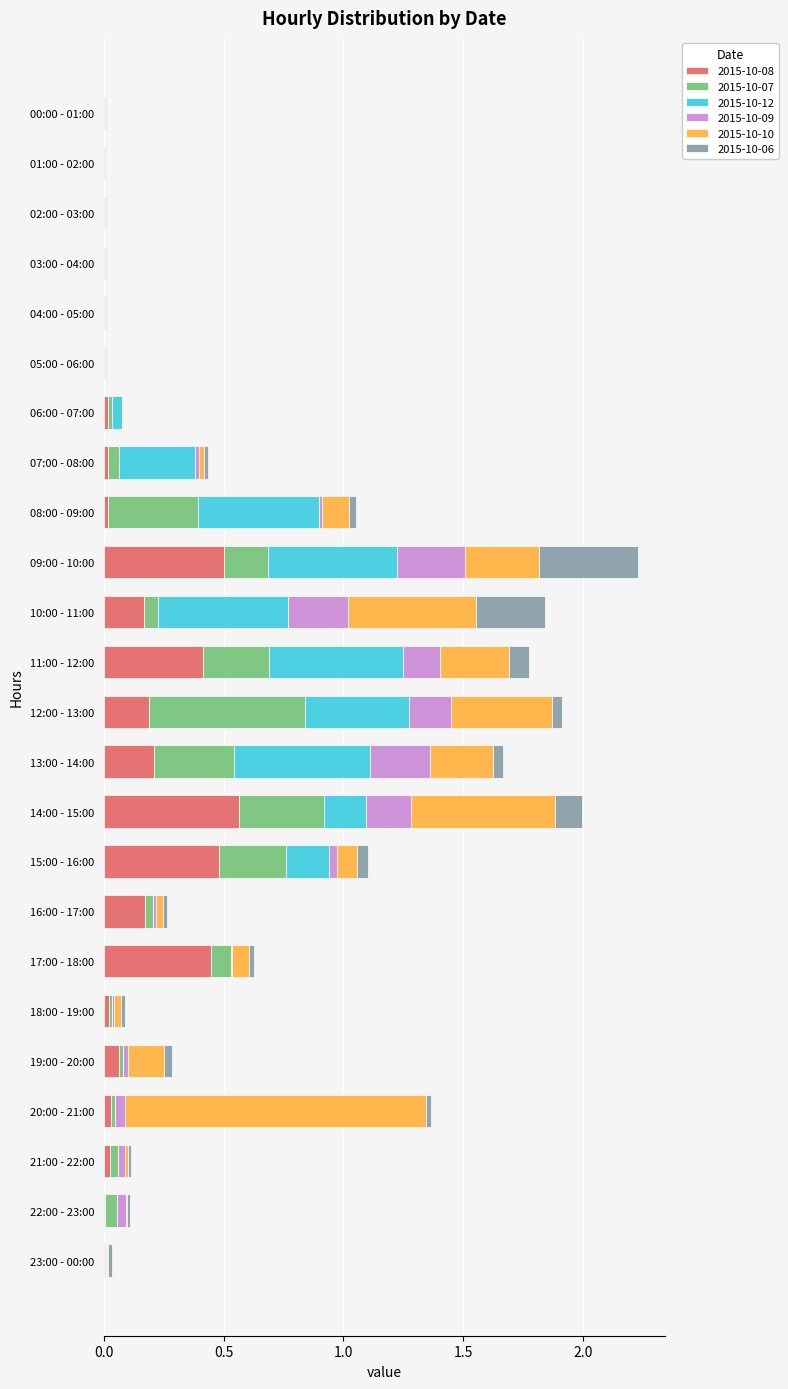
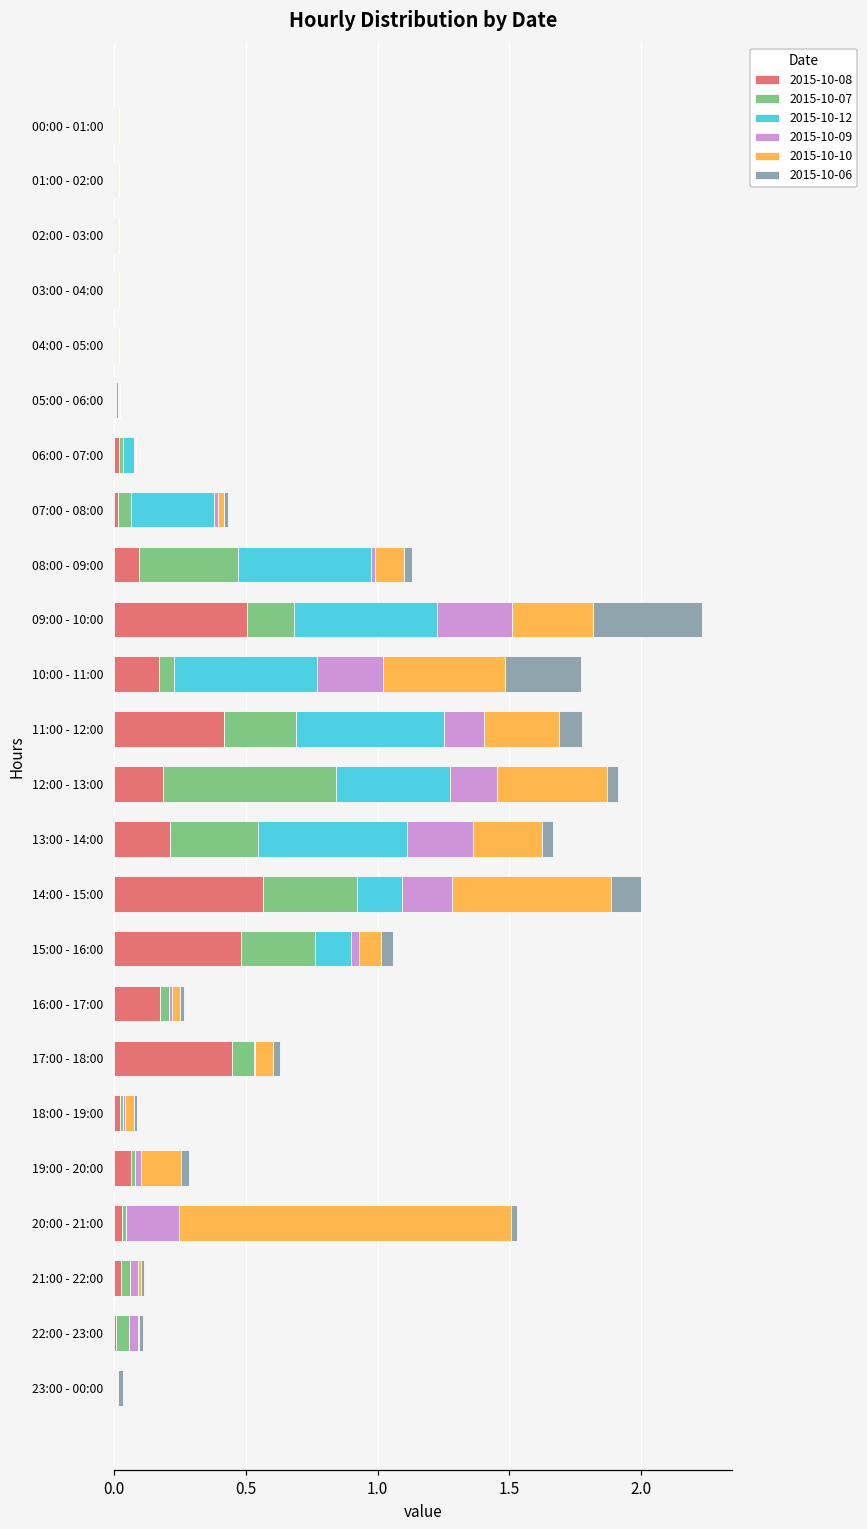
  {
    "2015-10-08": {
      "06:00 - 07:00": 0.02,
      "07:00 - 08:00": 0.02,
-     "08:00 - 09:00": 0.02,
+     "08:00 - 09:00": 0.09,
      "09:00 - 10:00": 0.50,
      "10:00 - 11:00": 0.17,
      "11:00 - 12:00": 0.42,
      "12:00 - 13:00": 0.19,
      "13:00 - 14:00": 0.21,
      "14:00 - 15:00": 0.57,
      "15:00 - 16:00": 0.48,
      "16:00 - 17:00": 0.17,
      "17:00 - 18:00": 0.45,
      "18:00 - 19:00": 0.02,
      "19:00 - 20:00": 0.06,
      "20:00 - 21:00": 0.03,
      "21:00 - 22:00": 0.03
    },
    "2015-10-12": {
      "06:00 - 07:00": 0.04,
      "07:00 - 08:00": 0.31,
      "08:00 - 09:00": 0.51,
      "09:00 - 10:00": 0.54,
      "10:00 - 11:00": 0.54,
      "11:00 - 12:00": 0.56,
      "12:00 - 13:00": 0.43,
      "13:00 - 14:00": 0.57,
      "14:00 - 15:00": 0.17,
-     "15:00 - 16:00": 0.18,
+     "15:00 - 16:00": 0.14,
      "16:00 - 17:00": 0.00,
      "17:00 - 18:00": 0.00,
      "18:00 - 19:00": 0.00,
      "19:00 - 20:00": 0.00,
      "20:00 - 21:00": 0.00,
      "21:00 - 22:00": 0.00,
      "22:00 - 23:00": 0.00,
      "23:00 - 00:00": 0.00
    },
    "2015-10-09": {
      "07:00 - 08:00": 0.02,
      "08:00 - 09:00": 0.01,
      "09:00 - 10:00": 0.28,
      "10:00 - 11:00": 0.25,
      "11:00 - 12:00": 0.15,
      "12:00 - 13:00": 0.18,
      "13:00 - 14:00": 0.25,
      "14:00 - 15:00": 0.19,
      "15:00 - 16:00": 0.03,
      "16:00 - 17:00": 0.01,
      "19:00 - 20:00": 0.02,
-     "20:00 - 21:00": 0.04,
+     "20:00 - 21:00": 0.20,
      "21:00 - 22:00": 0.03,
      "22:00 - 23:00": 0.04
    },
    "2015-10-10": {
      "07:00 - 08:00": 0.02,
      "08:00 - 09:00": 0.11,
      "09:00 - 10:00": 0.31,
-     "10:00 - 11:00": 0.54,
+     "10:00 - 11:00": 0.46,
      "11:00 - 12:00": 0.29,
      "12:00 - 13:00": 0.42,
      "13:00 - 14:00": 0.26,
      "14:00 - 15:00": 0.60,
      "15:00 - 16:00": 0.08,
      "16:00 - 17:00": 0.03,
      "17:00 - 18:00": 0.07,
      "18:00 - 19:00": 0.03,
      "19:00 - 20:00": 0.15,
      "20:00 - 21:00": 1.26,
      "21:00 - 22:00": 0.01
    }
  }
